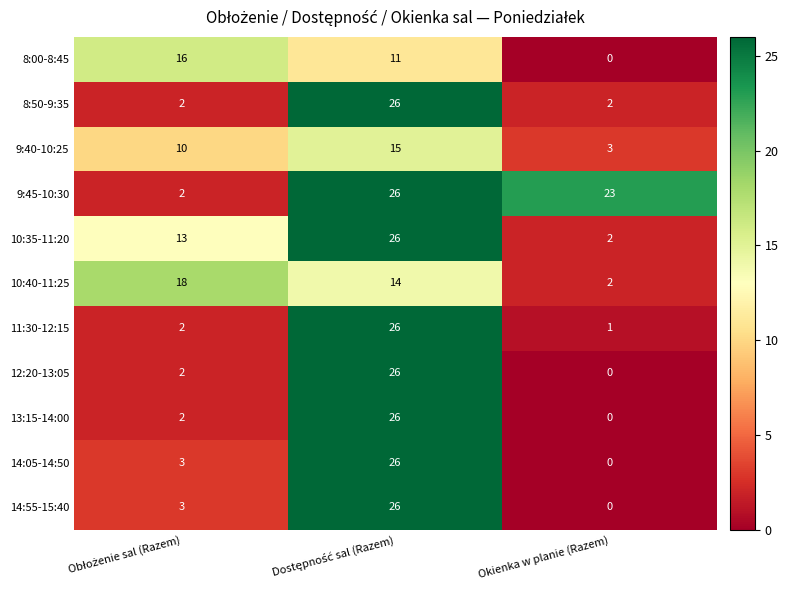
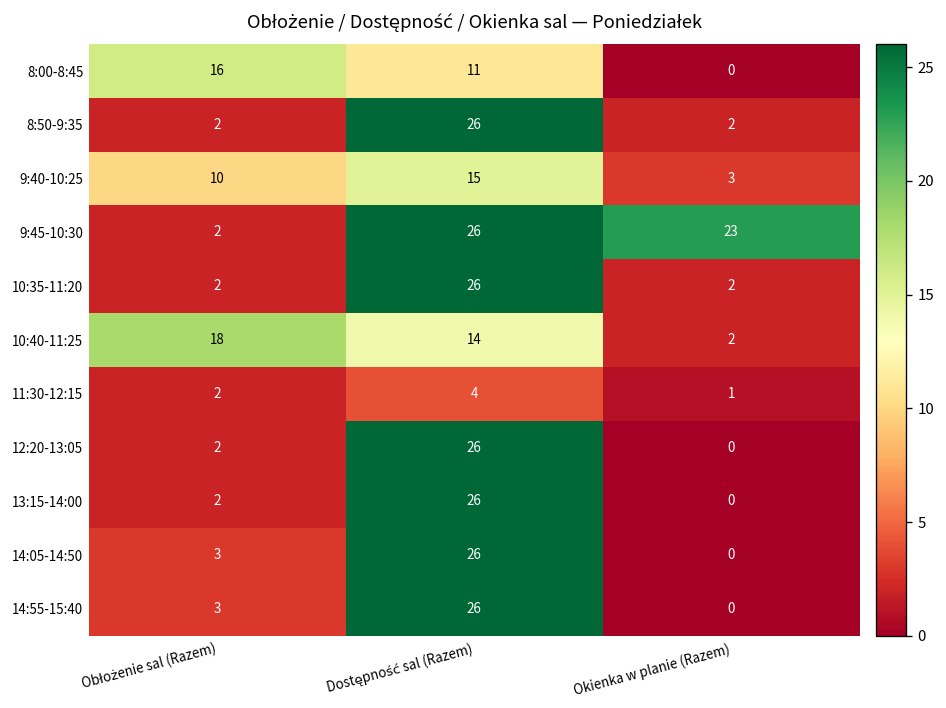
  {
    "8:00-8:45": {
      "Obłożenie sal (Razem)": 16,
      "Dostępność sal (Razem)": 11,
      "Okienka w planie (Razem)": 0
    },
    "8:50-9:35": {
      "Obłożenie sal (Razem)": 2,
      "Dostępność sal (Razem)": 26,
      "Okienka w planie (Razem)": 2
    },
    "9:40-10:25": {
      "Obłożenie sal (Razem)": 10,
      "Dostępność sal (Razem)": 15,
      "Okienka w planie (Razem)": 3
    },
    "9:45-10:30": {
      "Obłożenie sal (Razem)": 2,
      "Dostępność sal (Razem)": 26,
      "Okienka w planie (Razem)": 23
    },
    "10:35-11:20": {
-     "Obłożenie sal (Razem)": 13,
+     "Obłożenie sal (Razem)": 2,
      "Dostępność sal (Razem)": 26,
      "Okienka w planie (Razem)": 2
    },
    "10:40-11:25": {
      "Obłożenie sal (Razem)": 18,
      "Dostępność sal (Razem)": 14,
      "Okienka w planie (Razem)": 2
    },
    "11:30-12:15": {
      "Obłożenie sal (Razem)": 2,
-     "Dostępność sal (Razem)": 26,
+     "Dostępność sal (Razem)": 4,
      "Okienka w planie (Razem)": 1
    },
    "12:20-13:05": {
      "Obłożenie sal (Razem)": 2,
      "Dostępność sal (Razem)": 26,
      "Okienka w planie (Razem)": 0
    },
    "13:15-14:00": {
      "Obłożenie sal (Razem)": 2,
      "Dostępność sal (Razem)": 26,
      "Okienka w planie (Razem)": 0
    },
    "14:05-14:50": {
      "Obłożenie sal (Razem)": 3,
      "Dostępność sal (Razem)": 26,
      "Okienka w planie (Razem)": 0
    },
    "14:55-15:40": {
      "Obłożenie sal (Razem)": 3,
      "Dostępność sal (Razem)": 26,
      "Okienka w planie (Razem)": 0
    }
  }
